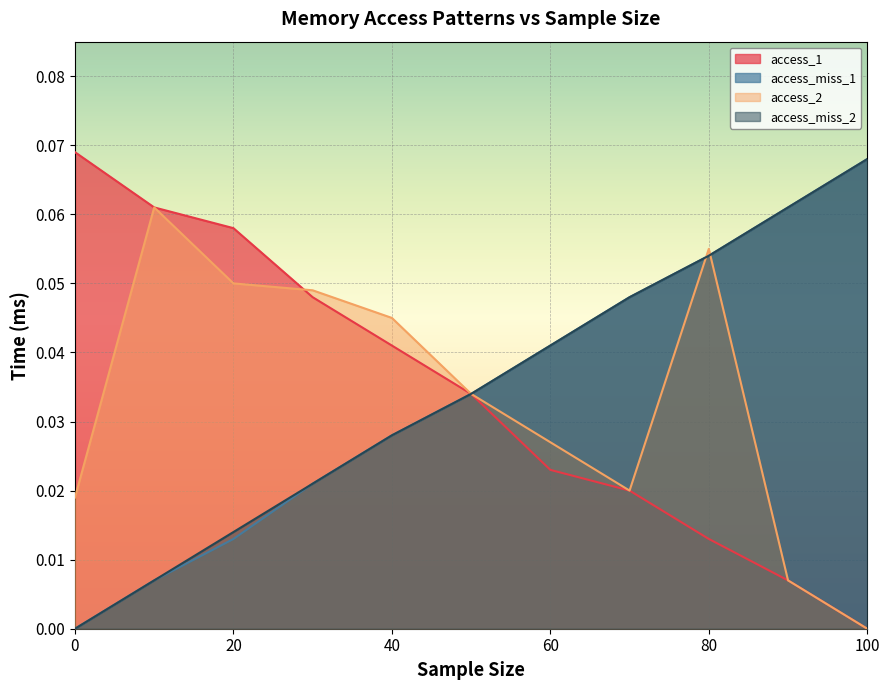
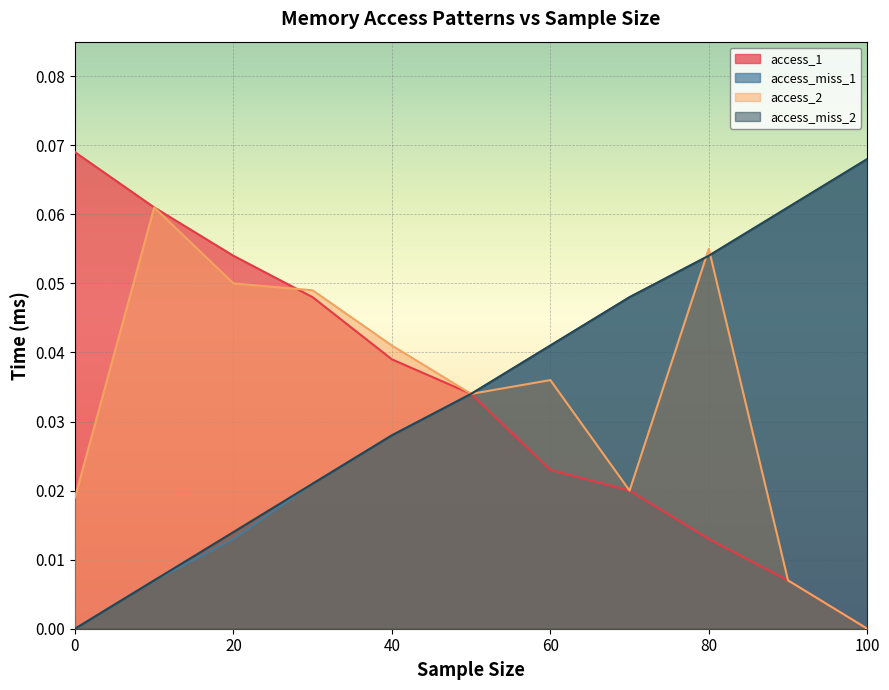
  {
    "access_1": {
      "0": 0.069,
-     "20": 0.058,
-     "40": 0.041,
+     "20": 0.054,
+     "40": 0.039,
      "60": 0.023,
      "80": 0.013
    },
    "access_2": {
      "0": 0.019,
      "20": 0.050,
-     "40": 0.045,
-     "60": 0.027,
+     "40": 0.041,
+     "60": 0.036,
      "80": 0.055
    }
  }
